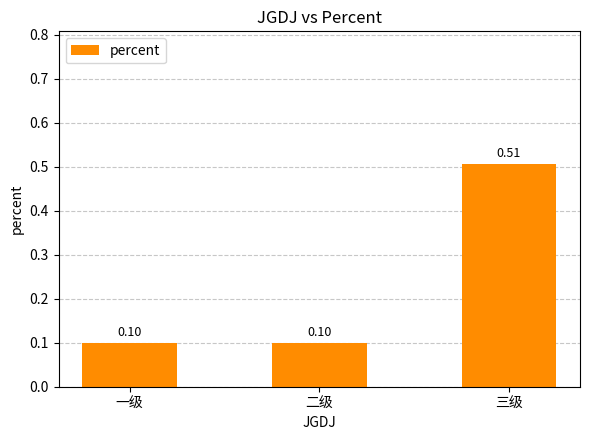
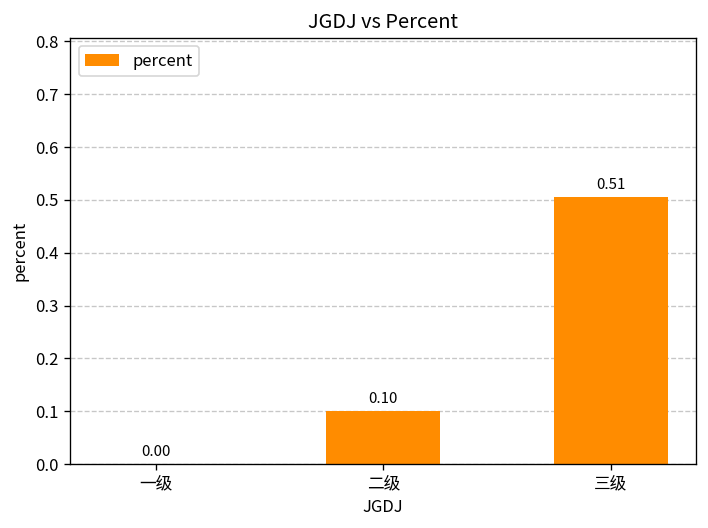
  {
-   "一级": 0.10,
+   "一级": 0.00,
    "二级": 0.10,
    "三级": 0.51
  }
